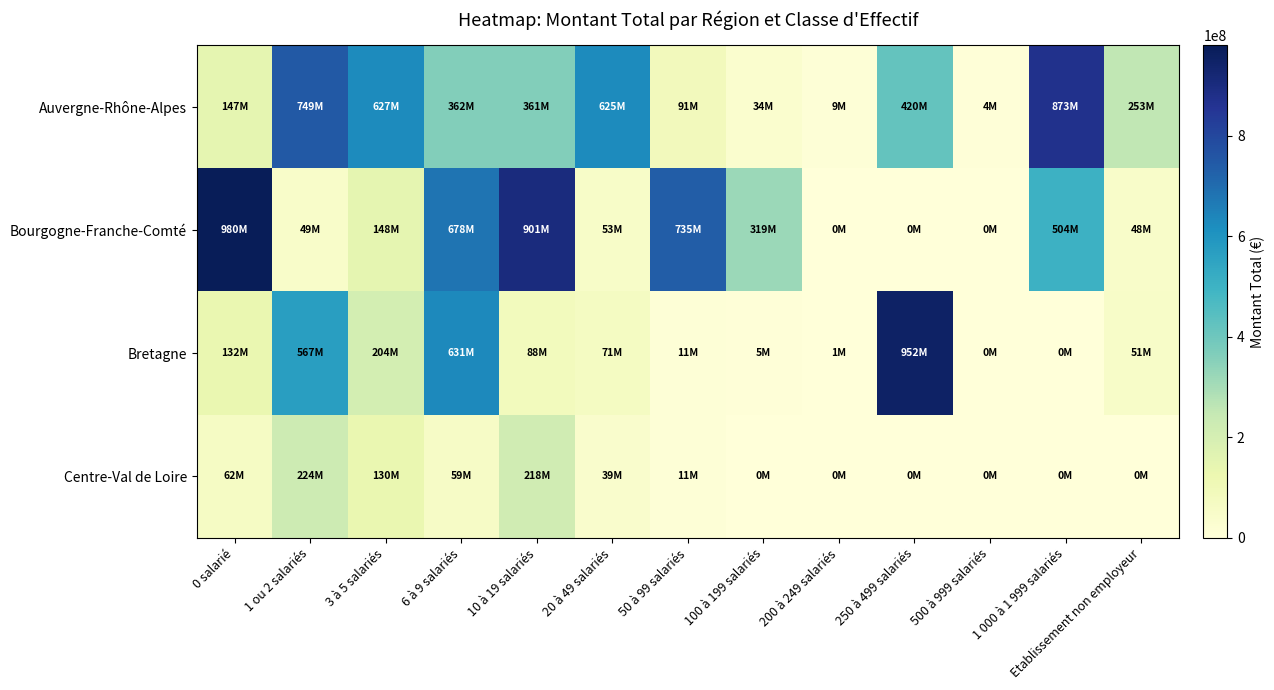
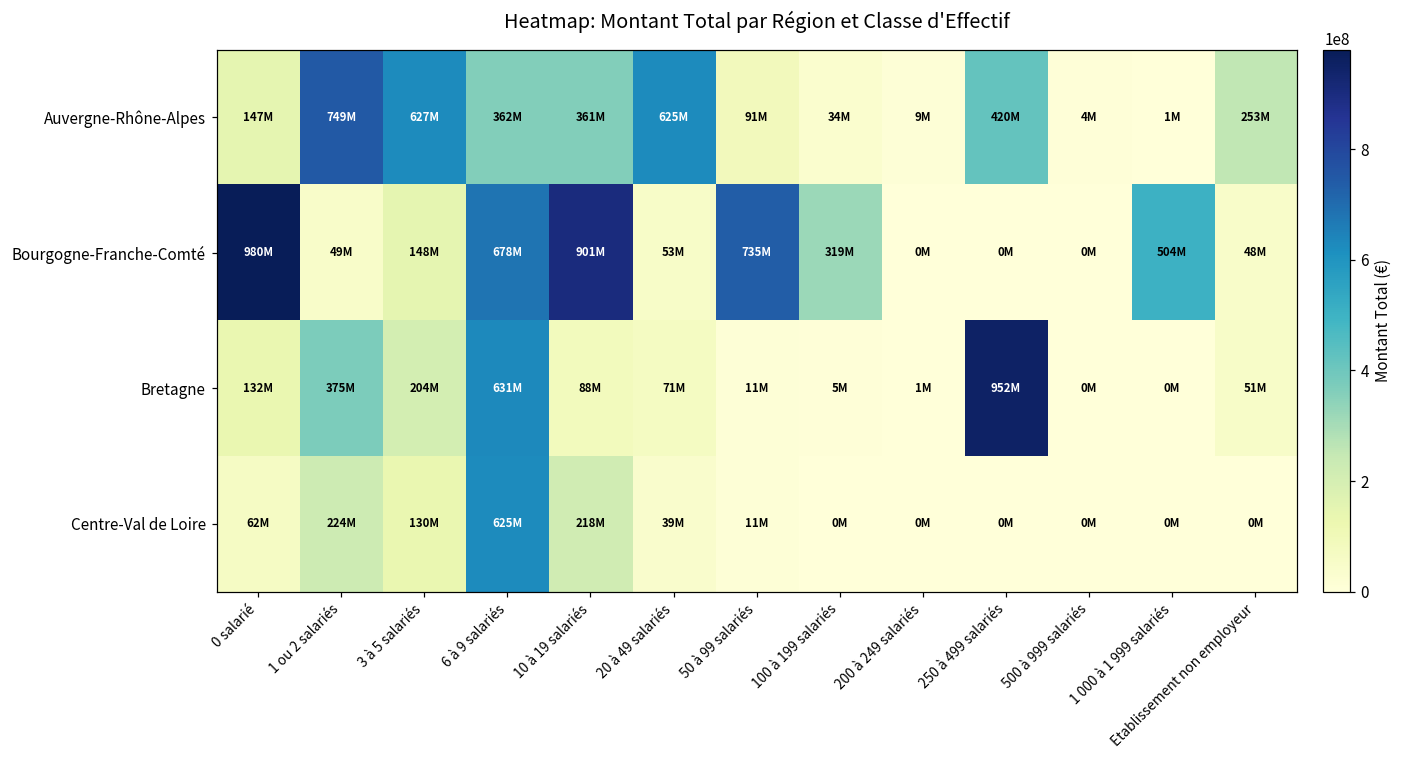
  {
    "Auvergne-Rhône-Alpes": {
      "0 salarié": "147M",
      "1 ou 2 salariés": "749M",
      "3 à 5 salariés": "627M",
      "6 à 9 salariés": "362M",
      "10 à 19 salariés": "361M",
      "20 à 49 salariés": "625M",
      "50 à 99 salariés": "91M",
      "100 à 199 salariés": "34M",
      "200 à 249 salariés": "9M",
      "250 à 499 salariés": "420M",
      "500 à 999 salariés": "4M",
-     "1 000 à 1 999 salariés": "873M",
+     "1 000 à 1 999 salariés": "1M",
      "Etablissement non employeur": "253M"
    },
    "Bourgogne-Franche-Comté": {
      "0 salarié": "980M",
      "1 ou 2 salariés": "49M",
      "3 à 5 salariés": "148M",
      "6 à 9 salariés": "678M",
      "10 à 19 salariés": "901M",
      "20 à 49 salariés": "53M",
      "50 à 99 salariés": "735M",
      "100 à 199 salariés": "319M",
      "200 à 249 salariés": "0M",
      "250 à 499 salariés": "0M",
      "500 à 999 salariés": "0M",
      "1 000 à 1 999 salariés": "504M",
      "Etablissement non employeur": "48M"
    },
    "Bretagne": {
      "0 salarié": "132M",
-     "1 ou 2 salariés": "567M",
+     "1 ou 2 salariés": "375M",
      "3 à 5 salariés": "204M",
      "6 à 9 salariés": "631M",
      "10 à 19 salariés": "88M",
      "20 à 49 salariés": "71M",
      "50 à 99 salariés": "11M",
      "100 à 199 salariés": "5M",
      "200 à 249 salariés": "1M",
      "250 à 499 salariés": "952M",
      "500 à 999 salariés": "0M",
      "1 000 à 1 999 salariés": "0M",
      "Etablissement non employeur": "51M"
    },
    "Centre-Val de Loire": {
      "0 salarié": "62M",
      "1 ou 2 salariés": "224M",
      "3 à 5 salariés": "130M",
-     "6 à 9 salariés": "59M",
+     "6 à 9 salariés": "625M",
      "10 à 19 salariés": "218M",
      "20 à 49 salariés": "39M",
      "50 à 99 salariés": "11M",
      "100 à 199 salariés": "0M",
      "200 à 249 salariés": "0M",
      "250 à 499 salariés": "0M",
      "500 à 999 salariés": "0M",
      "1 000 à 1 999 salariés": "0M",
      "Etablissement non employeur": "0M"
    }
  }
